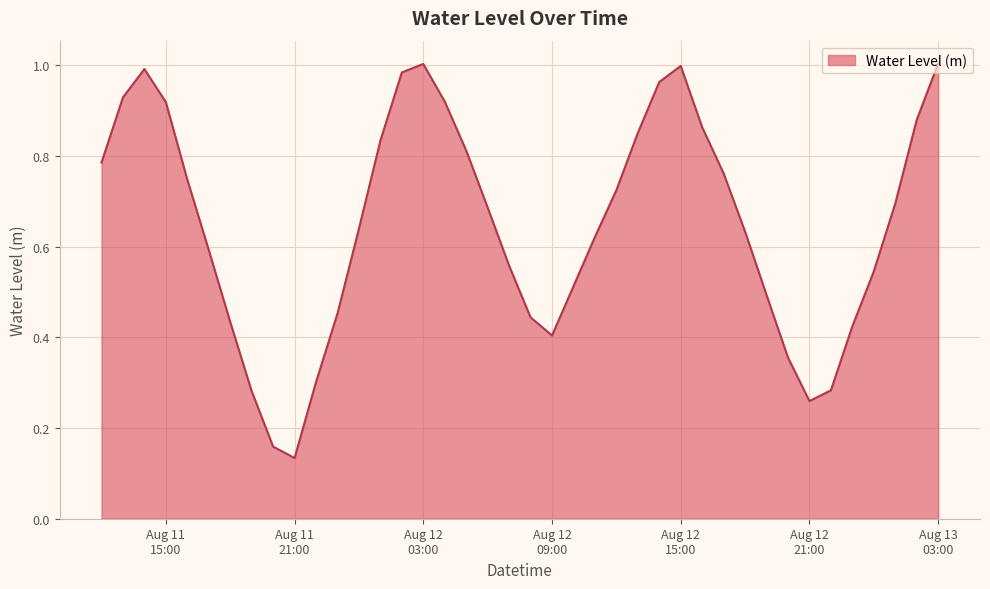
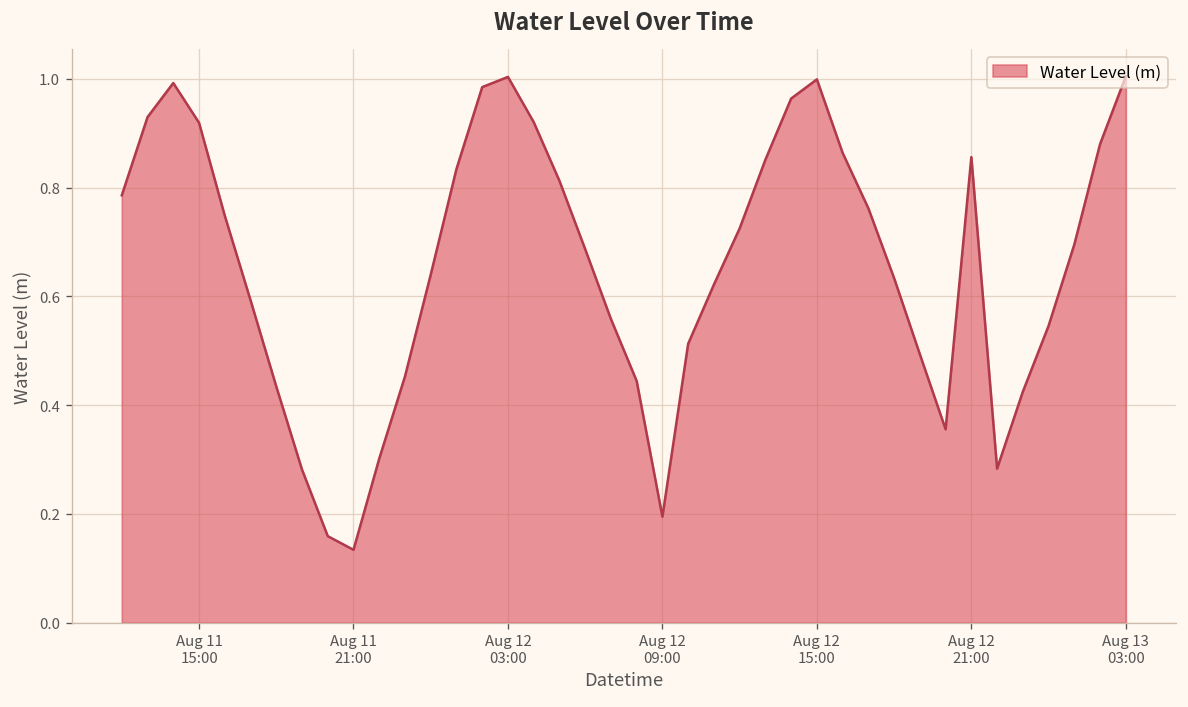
  {
    "Aug 11 15:00": 0.92,
    "Aug 11 21:00": 0.13,
    "Aug 12 03:00": 1.00,
-   "Aug 12 09:00": 0.40,
+   "Aug 12 09:00": 0.19,
    "Aug 12 15:00": 1.00,
-   "Aug 12 21:00": 0.26
+   "Aug 12 21:00": 0.86
  }
